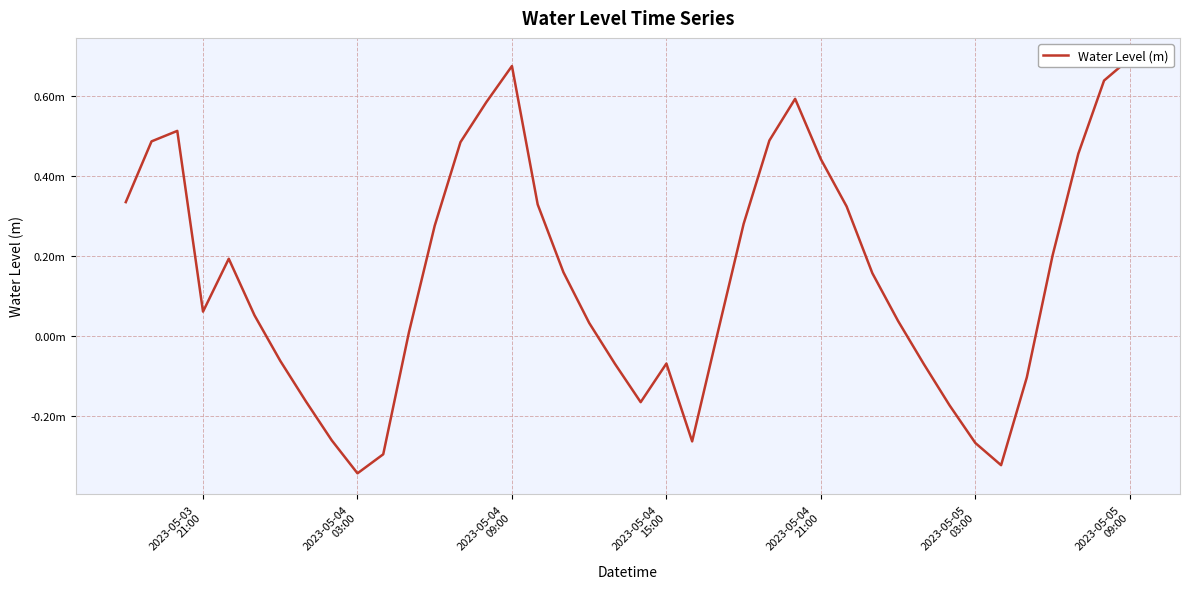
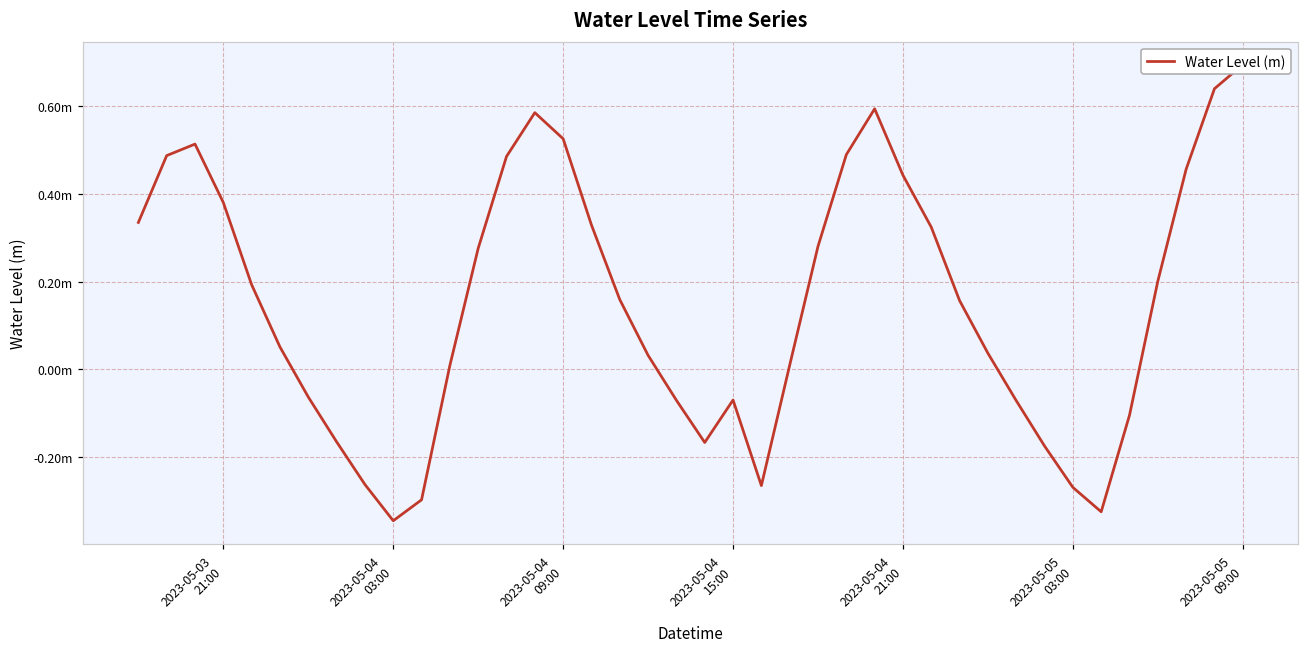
  {
-   "2023-05-03 21:00": "0.06m",
+   "2023-05-03 21:00": "0.38m",
    "2023-05-04 03:00": "-0.34m",
-   "2023-05-04 09:00": "0.67m",
+   "2023-05-04 09:00": "0.52m",
    "2023-05-04 15:00": "-0.07m",
    "2023-05-04 21:00": "0.44m",
    "2023-05-05 03:00": "-0.27m"
  }
